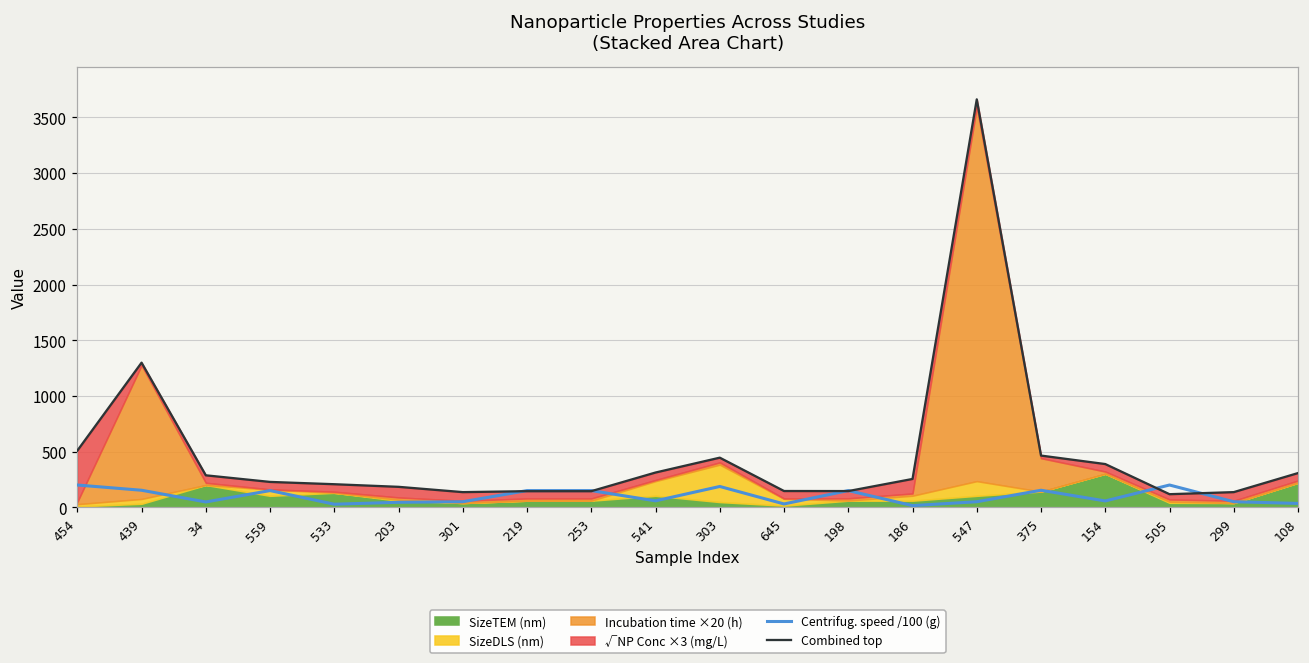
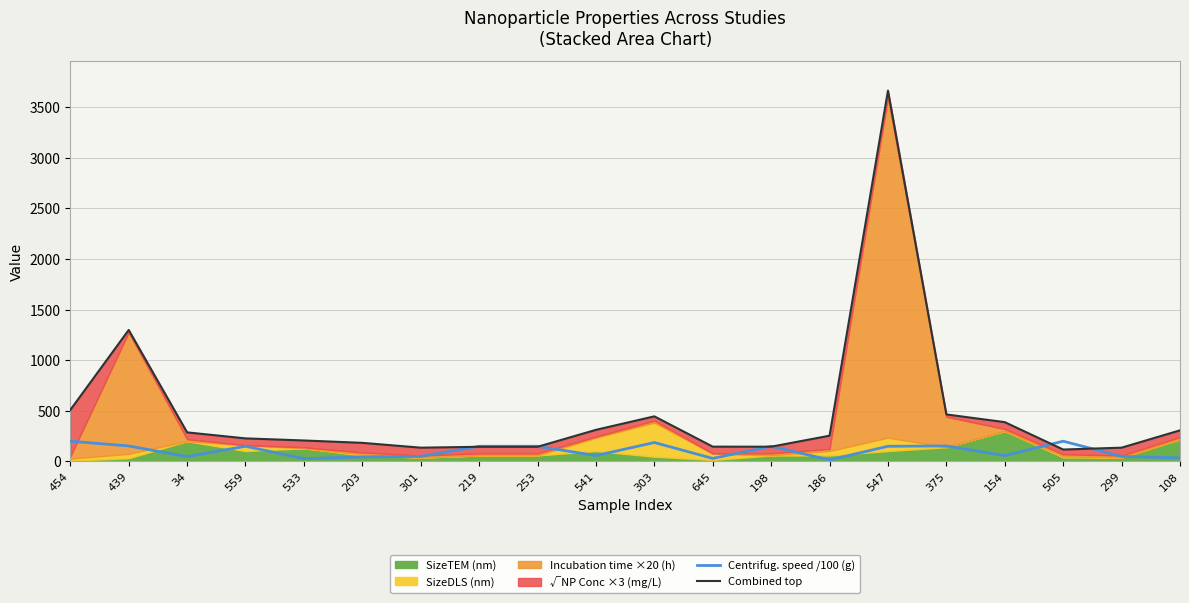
  {
    "Centrifug. speed /100 (g)": {
      "454": 200,
      "439": 150,
      "34": 50,
      "533": 30,
      "541": 60,
      "303": 190,
      "186": 20,
-     "547": 50,
+     "547": 150,
      "154": 60,
      "505": 200,
      "108": 30
    },
    "SizeTEM (nm)": {
      "439": 30,
      "559": 100,
      "541": 100,
      "303": 50,
      "186": 60,
      "547": 100
    },
    "√NP Conc ×3 (mg/L)": {
      "454": 510,
      "34": 290,
      "559": 230,
      "533": 210,
      "203": 180,
      "301": 140,
      "541": 310,
      "303": 450,
      "645": 150,
      "186": 250,
      "547": 3660,
      "154": 390,
      "505": 120,
      "299": 140,
      "108": 310
    }
  }
